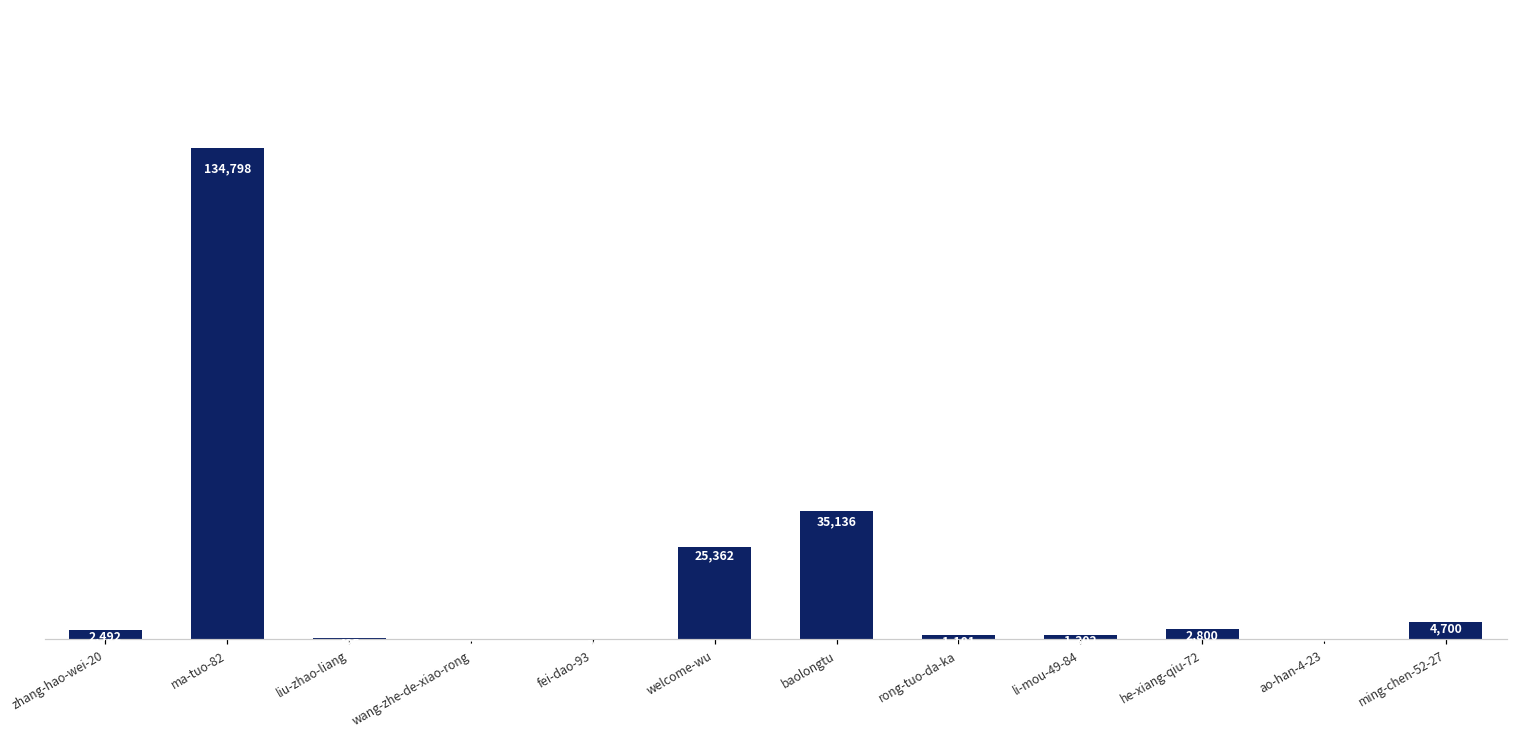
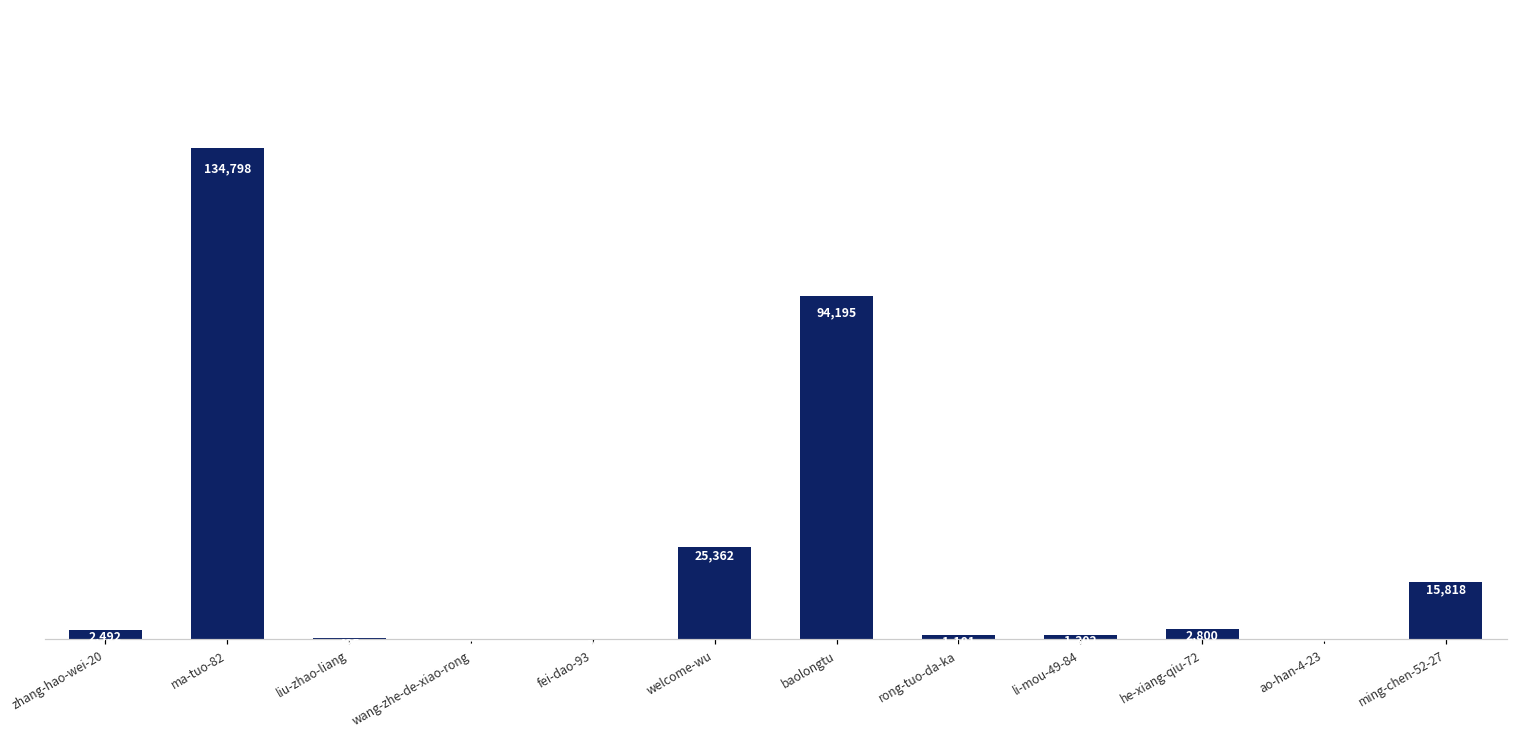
  {
    "zhang-hao-wei-20": "2,492",
    "ma-tuo-82": "134,798",
    "welcome-wu": "25,362",
-   "baolongtu": "35,136",
+   "baolongtu": "94,195",
    "he-xiang-qiu-72": "2,800",
-   "ming-chen-52-27": "4,700"
+   "ming-chen-52-27": "15,818"
  }
